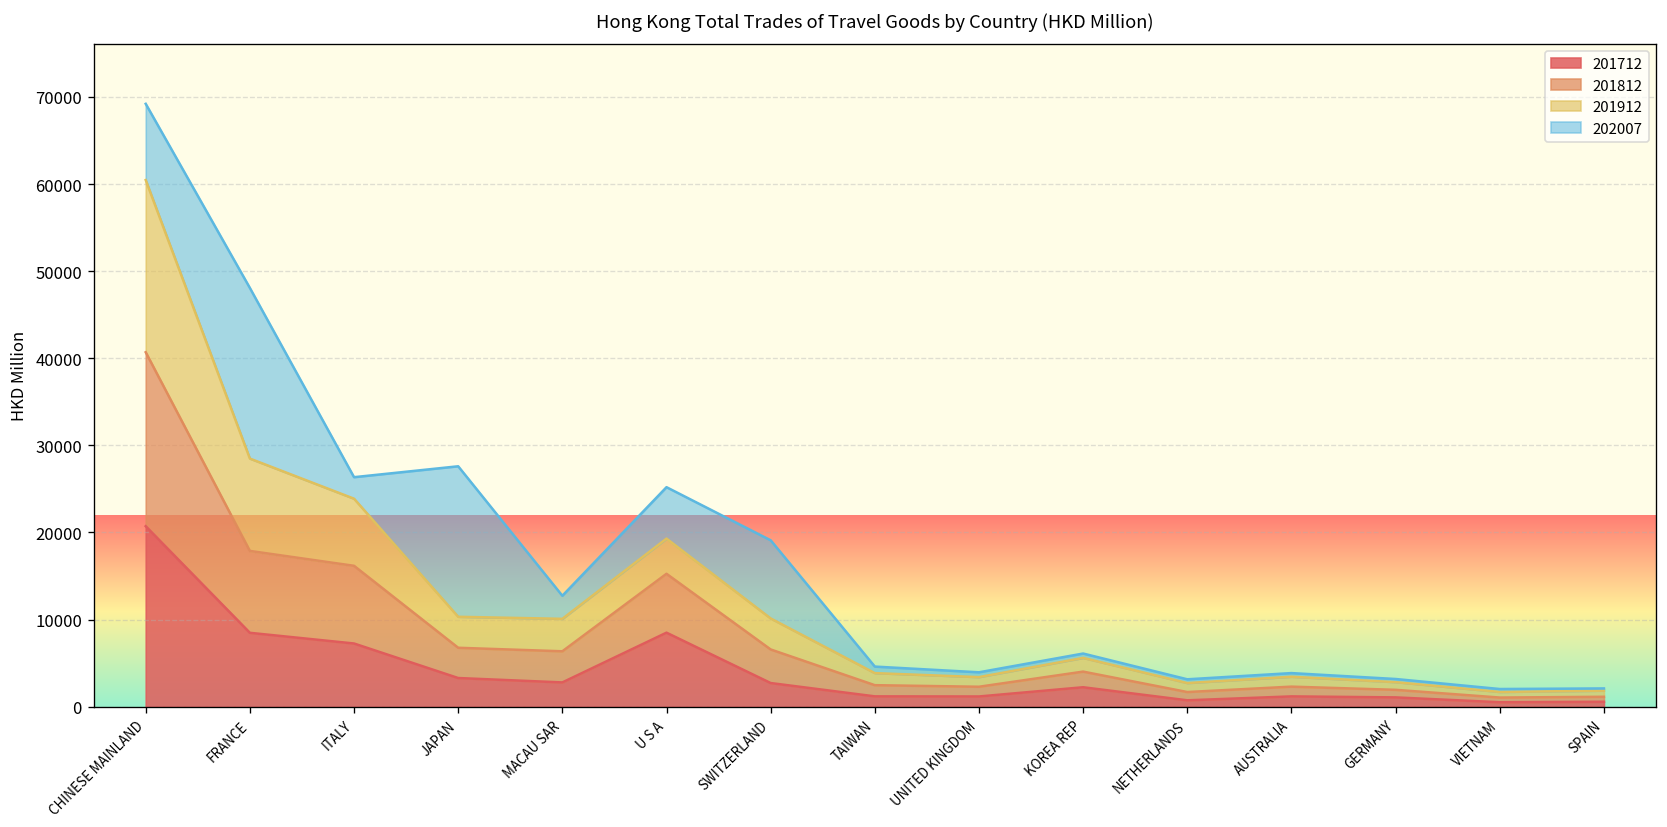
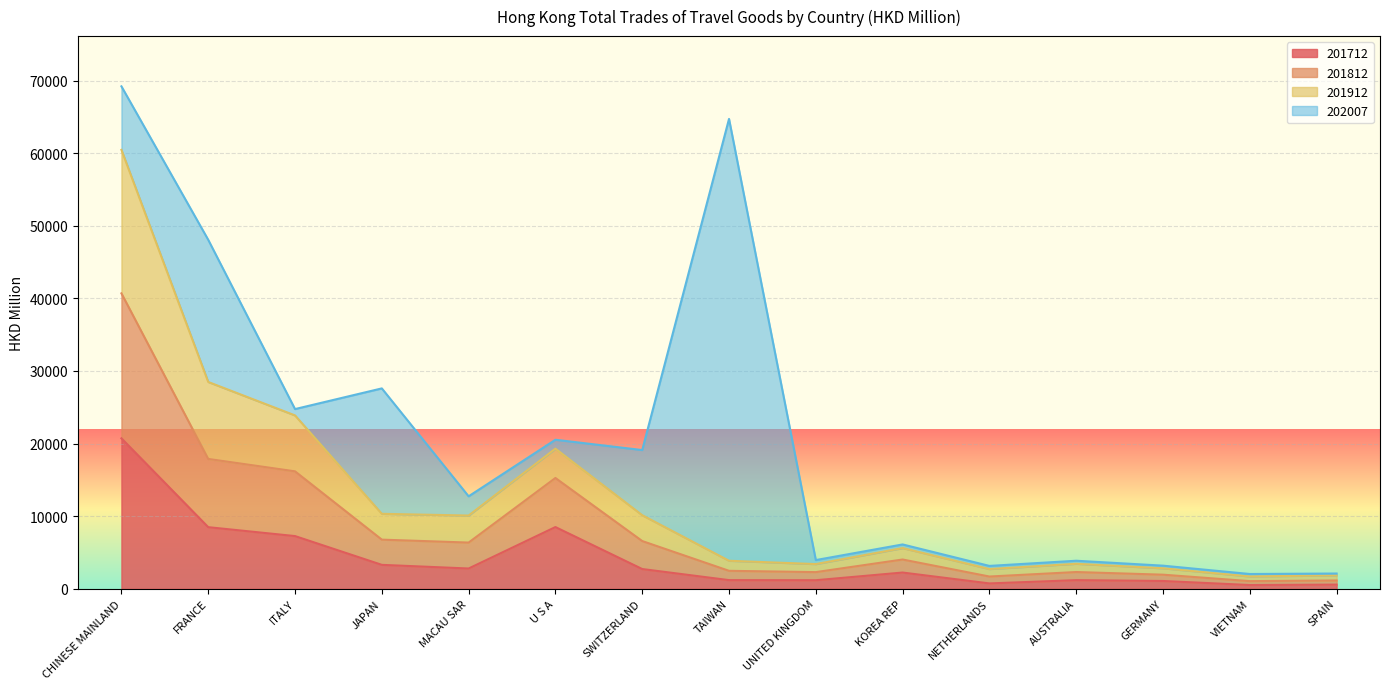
  {
    "202007": {
      "CHINESE MAINLAND": 9000,
      "FRANCE": 20000,
-     "ITALY": 2000,
+     "ITALY": 1000,
      "JAPAN": 17000,
      "MACAU SAR": 3000,
-     "U S A": 6000,
+     "U S A": 1000,
      "SWITZERLAND": 9000,
-     "TAIWAN": 1000,
+     "TAIWAN": 61000,
      "UNITED KINGDOM": 1000,
      "KOREA REP": 1000,
      "NETHERLANDS": 0,
      "AUSTRALIA": 0,
      "GERMANY": 0
    }
  }
